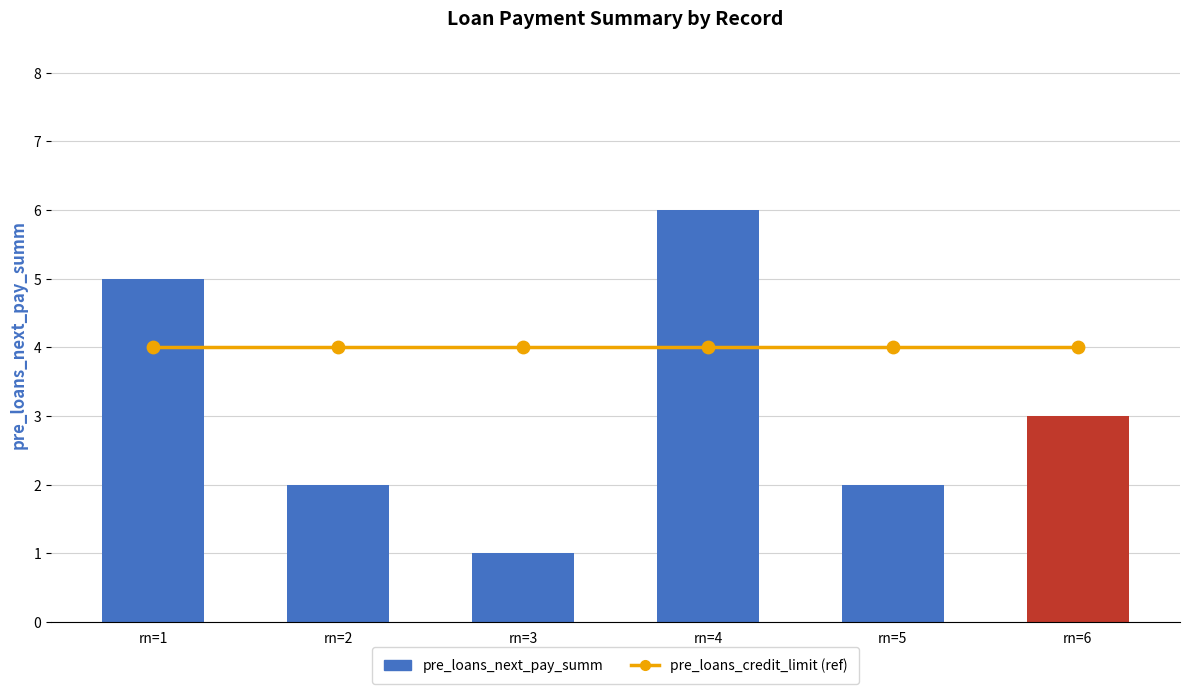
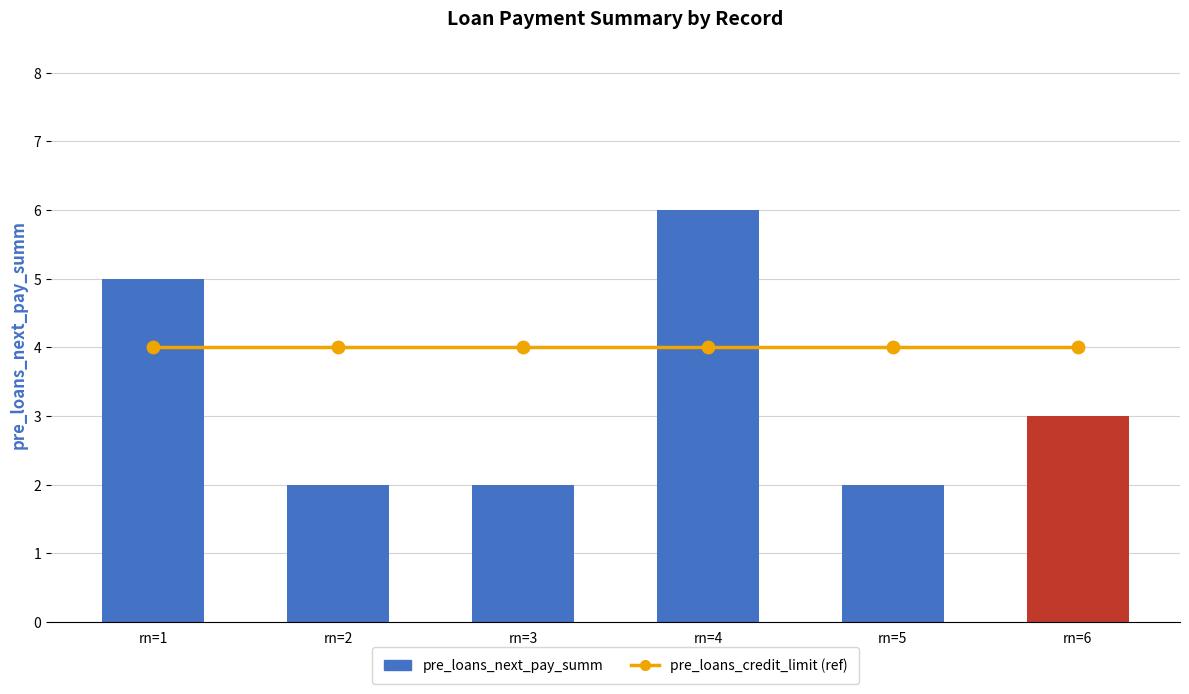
  {
    "pre_loans_credit_limit (ref)": {
      "rn=1": 4,
      "rn=2": 4,
      "rn=3": 4,
      "rn=4": 4,
      "rn=5": 4,
      "rn=6": 4
    },
    "pre_loans_next_pay_summ": {
      "rn=1": 5,
      "rn=2": 2,
-     "rn=3": 1,
+     "rn=3": 2,
      "rn=4": 6,
      "rn=5": 2,
      "rn=6": 3
    }
  }
